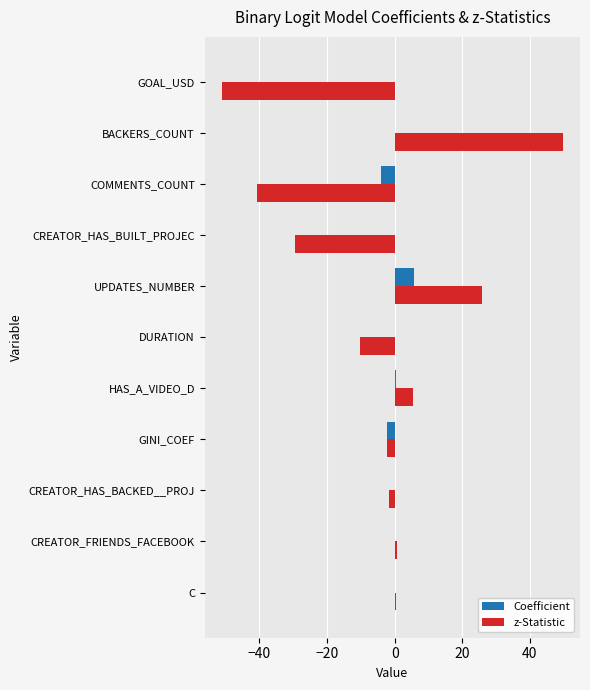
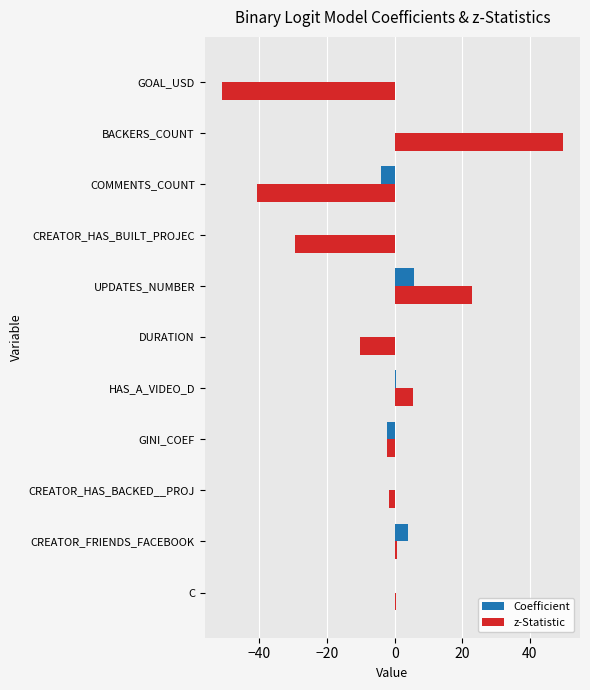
  {
    "Coefficient": {
      "COMMENTS_COUNT": -4,
      "UPDATES_NUMBER": 6,
      "GINI_COEF": -2,
-     "CREATOR_FRIENDS_FACEBOOK": 0
+     "CREATOR_FRIENDS_FACEBOOK": 4
    },
    "z-Statistic": {
      "GOAL_USD": -51,
      "BACKERS_COUNT": 50,
      "COMMENTS_COUNT": -41,
      "CREATOR_HAS_BUILT_PROJEC": -30,
-     "UPDATES_NUMBER": 26,
+     "UPDATES_NUMBER": 23,
      "DURATION": -10,
      "HAS_A_VIDEO_D": 6,
      "GINI_COEF": -2,
      "CREATOR_HAS_BACKED__PROJ": -2,
      "CREATOR_FRIENDS_FACEBOOK": 1
    }
  }
